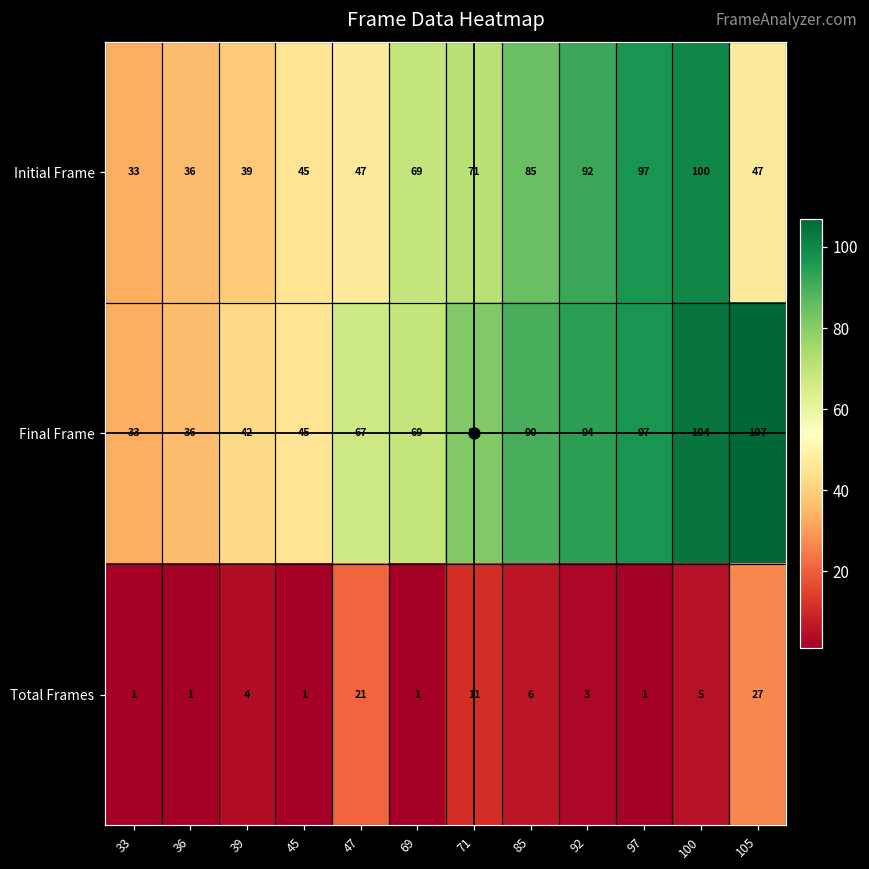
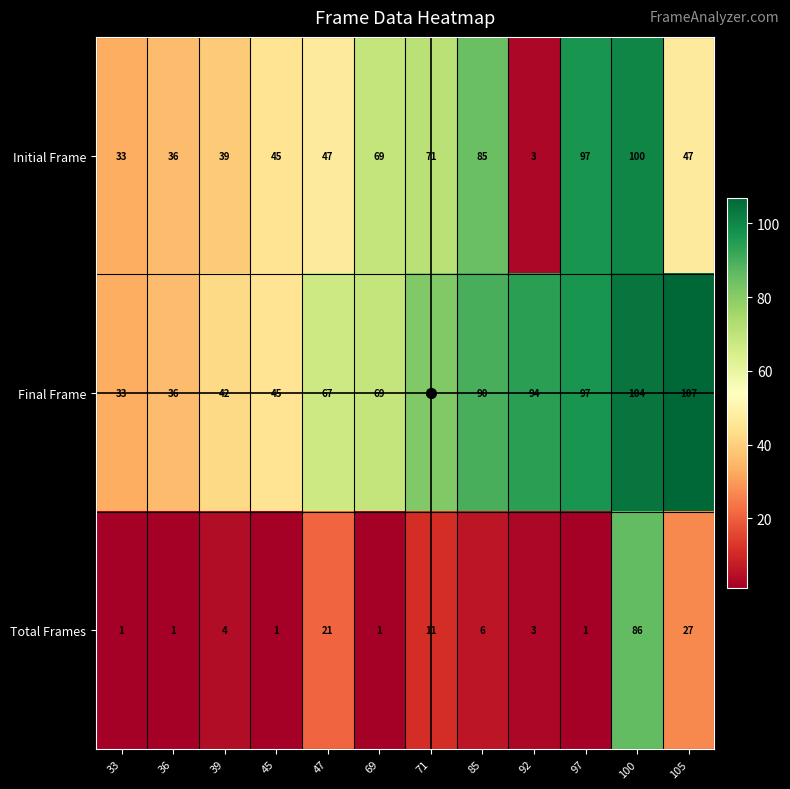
  {
    "Initial Frame": {
      "33": 33,
      "36": 36,
      "39": 39,
      "45": 45,
      "47": 47,
      "69": 69,
      "71": 71,
      "85": 85,
-     "92": 92,
+     "92": 3,
      "97": 97,
      "100": 100,
      "105": 47
    },
    "Final Frame": {
      "33": 33,
      "36": 36,
      "39": 42,
      "45": 45,
      "47": 67,
      "69": 69,
      "85": 90,
      "92": 94,
      "97": 97,
      "100": 104,
      "105": 107
    },
    "Total Frames": {
      "33": 1,
      "36": 1,
      "39": 4,
      "45": 1,
      "47": 21,
      "69": 1,
      "71": 11,
      "85": 6,
      "92": 3,
      "97": 1,
-     "100": 5,
+     "100": 86,
      "105": 27
    }
  }
